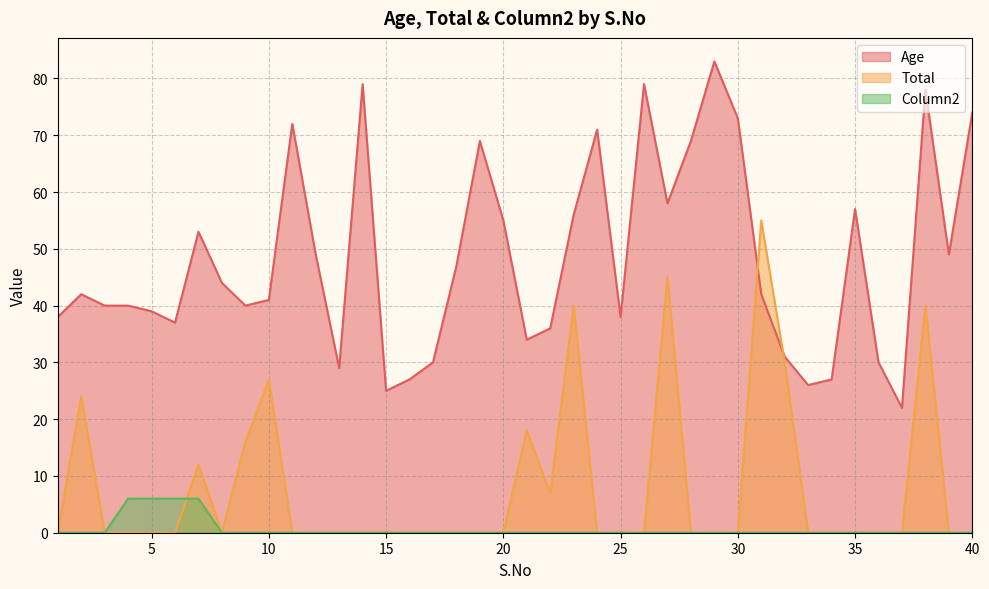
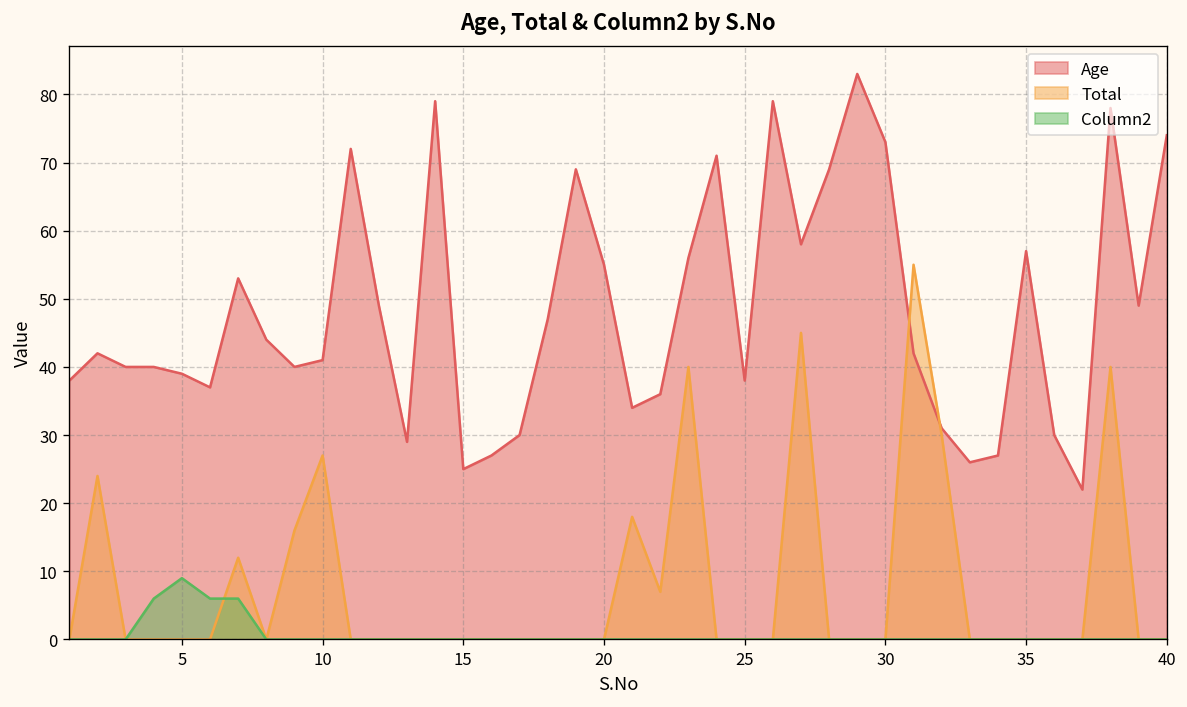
  {
    "Column2": {
-     "5": 6,
+     "5": 9,
      "10": 0
    }
  }
